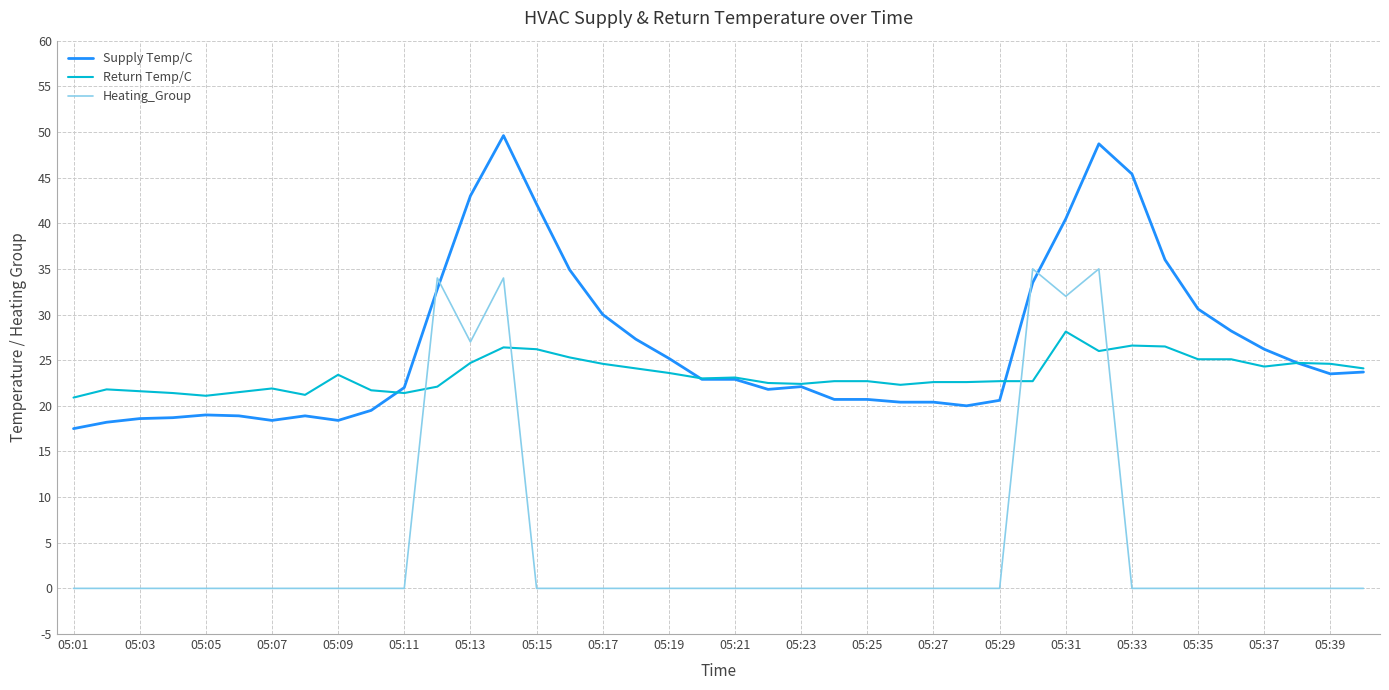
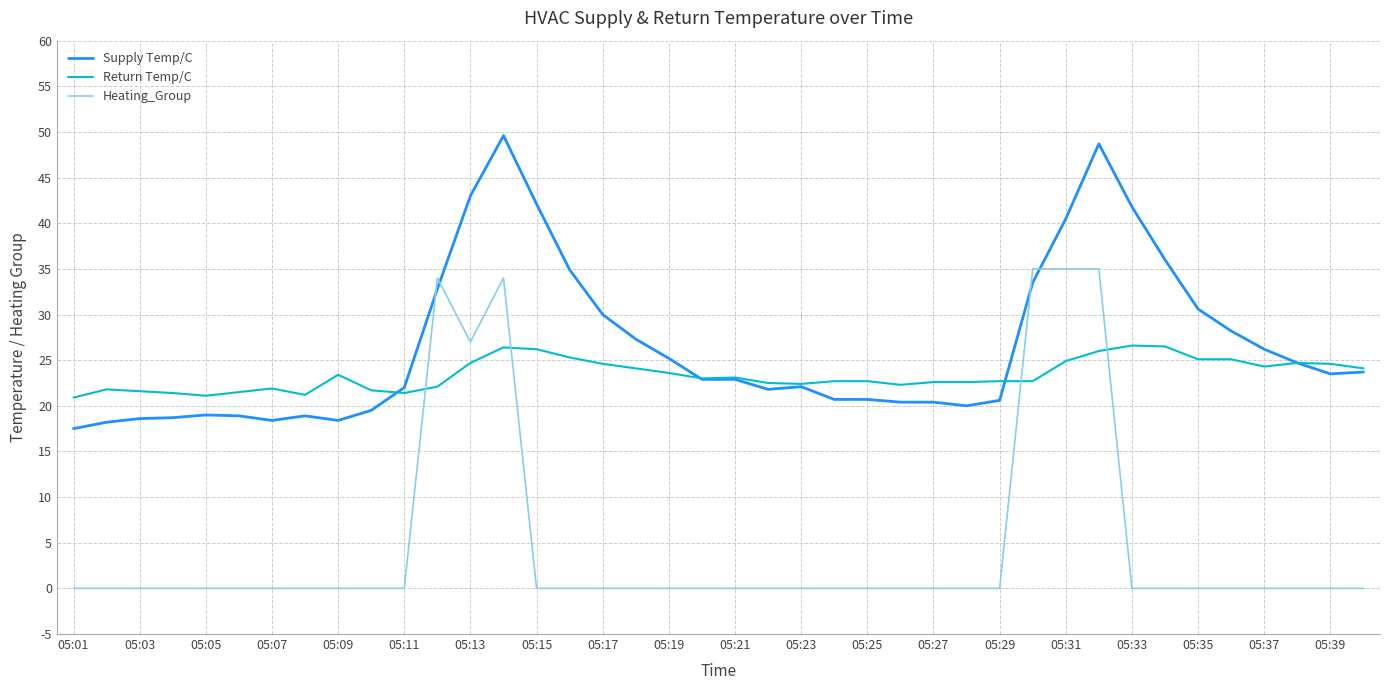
  {
    "Supply Temp/C": {
      "05:01": 18,
      "05:03": 19,
      "05:05": 19,
      "05:07": 18,
      "05:09": 18,
      "05:11": 22,
      "05:13": 43,
      "05:15": 42,
      "05:17": 30,
      "05:19": 25,
      "05:23": 22,
      "05:25": 21,
      "05:27": 20,
      "05:29": 21,
      "05:31": 40,
-     "05:33": 45,
+     "05:33": 42,
      "05:35": 31,
      "05:37": 26,
      "05:39": 24
    },
    "Return Temp/C": {
      "05:01": 21,
      "05:03": 22,
      "05:05": 21,
      "05:07": 22,
      "05:09": 23,
      "05:11": 21,
      "05:13": 25,
      "05:15": 26,
      "05:17": 25,
      "05:19": 24,
      "05:23": 22,
      "05:25": 23,
      "05:27": 23,
      "05:29": 23,
-     "05:31": 28,
+     "05:31": 25,
      "05:33": 27,
      "05:35": 25,
      "05:37": 24,
      "05:39": 25
    },
    "Heating_Group": {
      "05:01": 0,
      "05:03": 0,
      "05:05": 0,
      "05:07": 0,
      "05:09": 0,
      "05:11": 0,
      "05:13": 27,
      "05:15": 0,
      "05:17": 0,
      "05:19": 0,
      "05:21": 0,
      "05:23": 0,
      "05:25": 0,
      "05:27": 0,
      "05:29": 0,
-     "05:31": 32,
+     "05:31": 35,
      "05:33": 0,
      "05:35": 0,
      "05:37": 0,
      "05:39": 0
    }
  }
